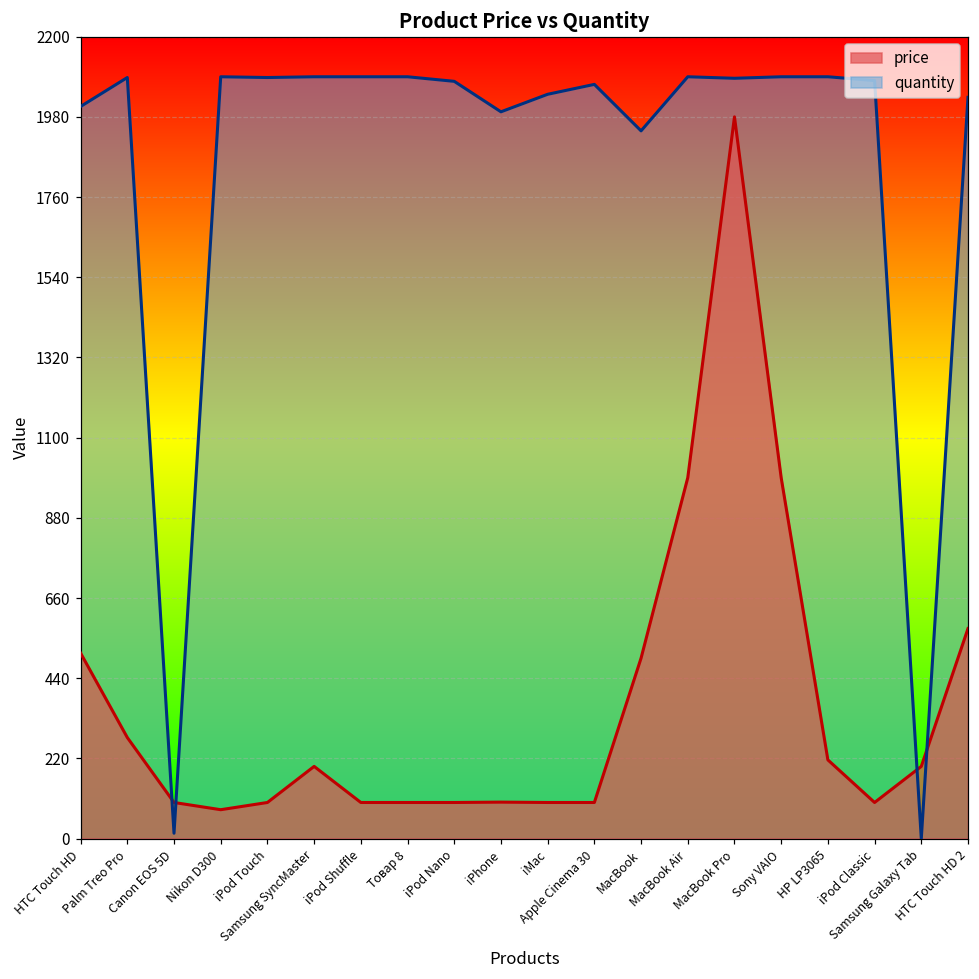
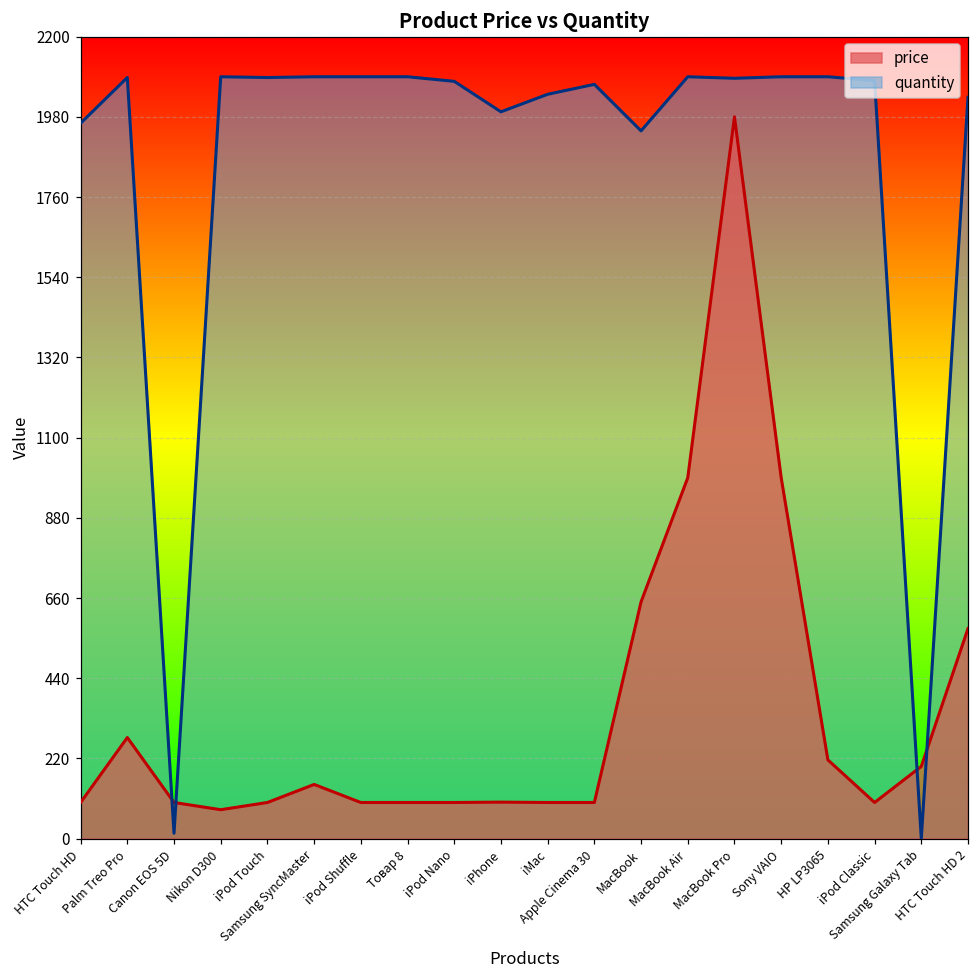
  {
    "price": {
-     "HTC Touch HD": 510,
+     "HTC Touch HD": 100,
      "Palm Treo Pro": 280,
      "Canon EOS 5D": 100,
      "Nikon D300": 80,
      "iPod Touch": 100,
-     "Samsung SyncMaster": 200,
+     "Samsung SyncMaster": 150,
      "iPod Shuffle": 100,
      "Товар 8": 100,
      "iPod Nano": 100,
      "iPhone": 100,
      "iMac": 100,
      "Apple Cinema 30": 100,
-     "MacBook": 500,
+     "MacBook": 650,
      "MacBook Air": 990,
      "MacBook Pro": 1980,
      "Sony VAIO": 990,
      "HP LP3065": 220,
      "iPod Classic": 100,
      "Samsung Galaxy Tab": 200,
      "HTC Touch HD 2": 580
    },
    "quantity": {
-     "HTC Touch HD": 2010,
+     "HTC Touch HD": 1960,
      "Palm Treo Pro": 2090,
      "Canon EOS 5D": 10,
      "Nikon D300": 2090,
      "iPod Touch": 2090,
      "Samsung SyncMaster": 2090,
      "iPod Shuffle": 2090,
      "Товар 8": 2090,
      "iPod Nano": 2080,
      "iPhone": 1990,
      "iMac": 2040,
      "Apple Cinema 30": 2070,
      "MacBook": 1940,
      "MacBook Air": 2090,
      "MacBook Pro": 2090,
      "Sony VAIO": 2090,
      "HP LP3065": 2090,
      "Samsung Galaxy Tab": 0,
      "HTC Touch HD 2": 2030
    }
  }
